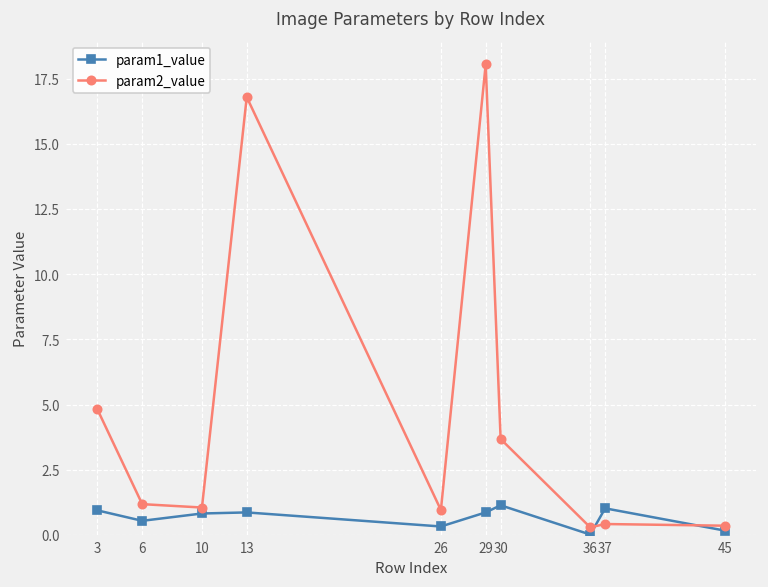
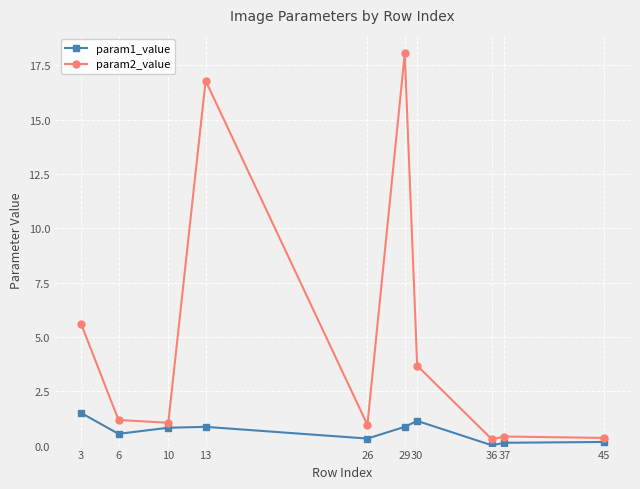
  {
    "param1_value": {
-     "3": 0.9,
+     "3": 1.5,
      "6": 0.5,
      "10": 0.8,
      "13": 0.9,
      "26": 0.3,
      "29": 0.9,
      "30": 1.1,
      "36": 0.0,
-     "37": 1.0,
+     "37": 0.1,
      "45": 0.2
    },
    "param2_value": {
-     "3": 4.8,
+     "3": 5.6,
      "6": 1.2,
      "10": 1.1,
      "13": 16.8,
      "26": 1.0,
      "29": 18.0,
      "30": 3.7,
      "36": 0.3,
      "37": 0.4,
      "45": 0.4
    }
  }
